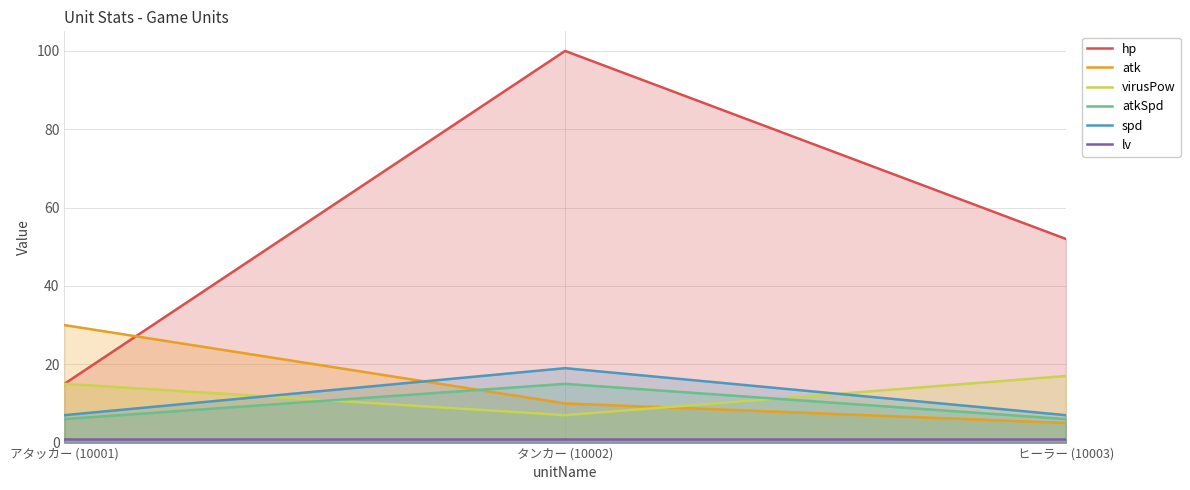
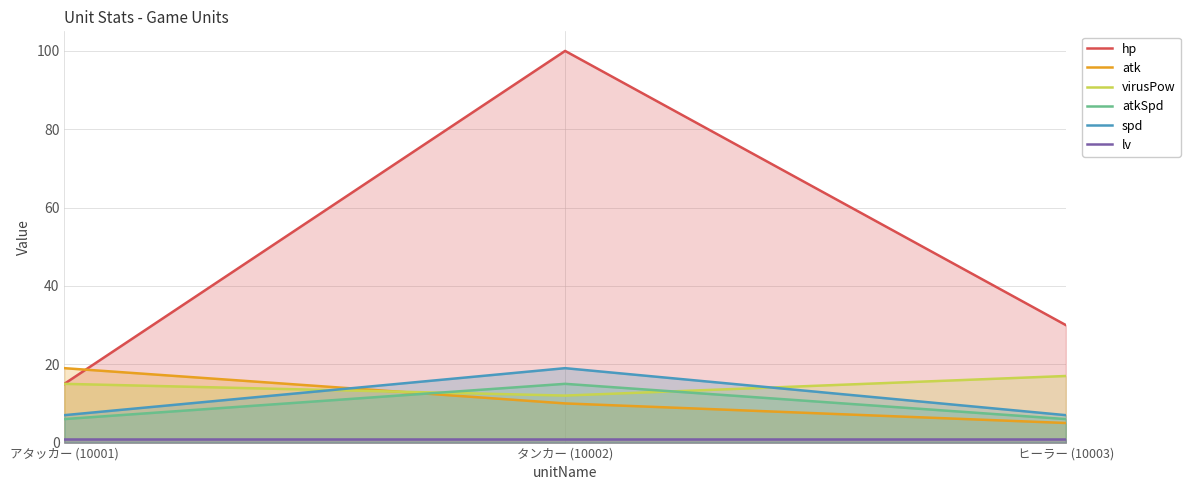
  {
    "hp": {
      "タンカー (10002)": 100,
-     "ヒーラー (10003)": 52
+     "ヒーラー (10003)": 30
    },
    "atk": {
-     "アタッカー (10001)": 30,
+     "アタッカー (10001)": 19,
      "タンカー (10002)": 10,
      "ヒーラー (10003)": 5
    },
    "virusPow": {
-     "タンカー (10002)": 7,
+     "タンカー (10002)": 12,
      "ヒーラー (10003)": 17
    },
    "atkSpd": {
      "アタッカー (10001)": 6,
      "タンカー (10002)": 15,
      "ヒーラー (10003)": 6
    },
    "spd": {
      "アタッカー (10001)": 7,
      "タンカー (10002)": 19,
      "ヒーラー (10003)": 7
    },
    "lv": {
      "アタッカー (10001)": 1,
      "タンカー (10002)": 1,
      "ヒーラー (10003)": 1
    }
  }
